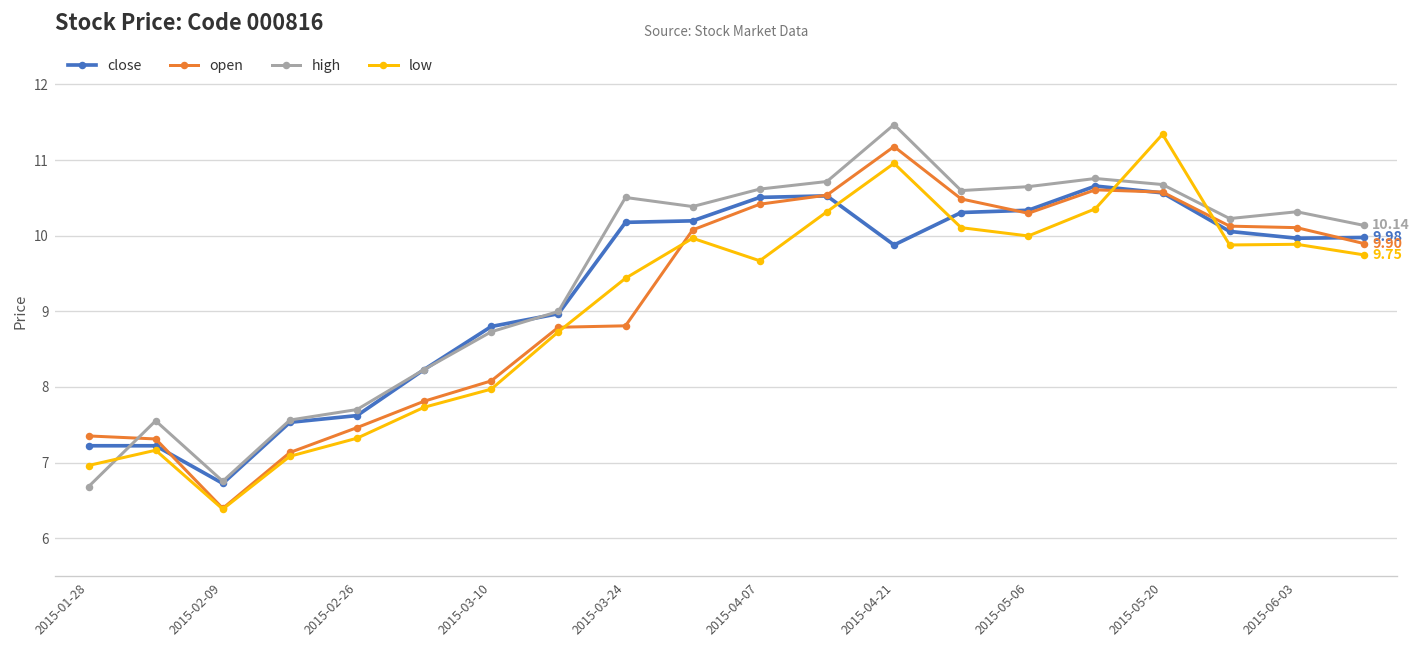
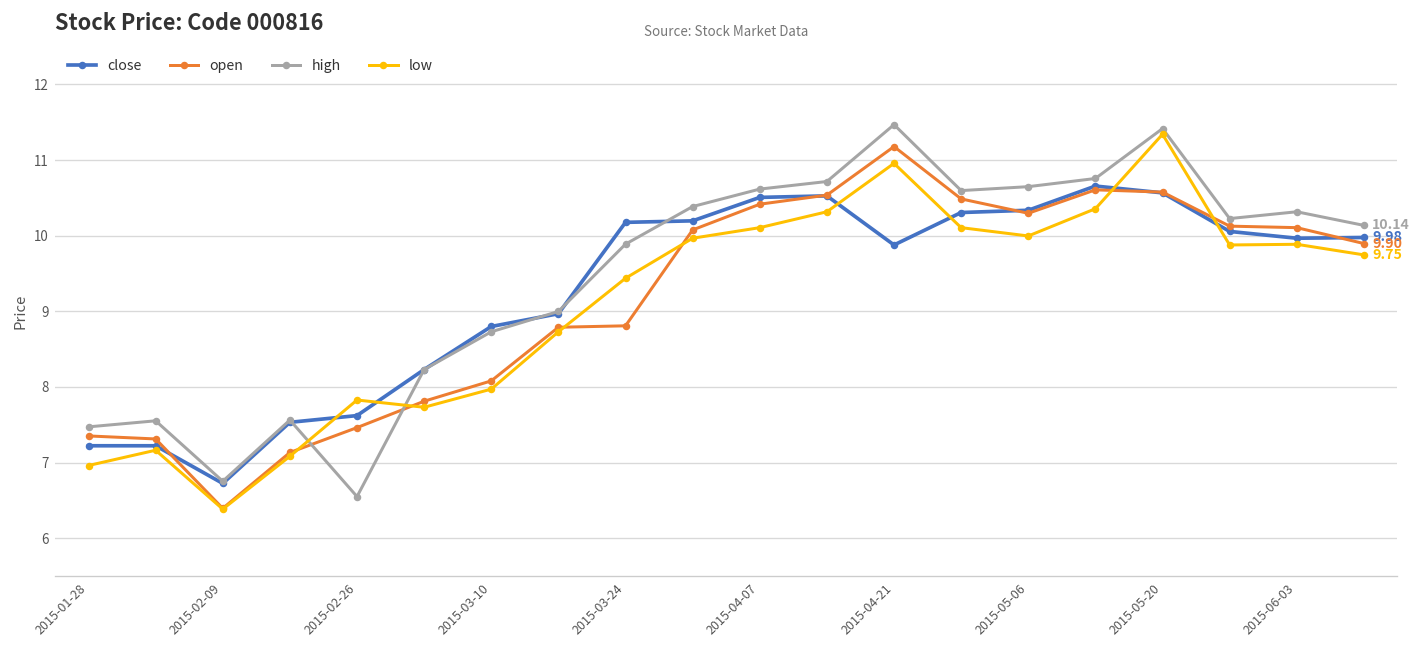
  {
    "close": {
      "2015-01-28": 7.2,
      "2015-02-26": 7.6,
      "2015-03-10": 8.8,
      "2015-03-24": 10.2,
      "2015-04-07": 10.5,
      "2015-04-21": 9.9,
      "2015-06-03": 10.0
    },
    "open": {
      "2015-01-28": 7.4,
      "2015-02-26": 7.5,
      "2015-03-10": 8.1,
      "2015-03-24": 8.8,
      "2015-04-07": 10.4,
      "2015-04-21": 11.2,
      "2015-06-03": 10.1
    },
    "high": {
-     "2015-01-28": 6.7,
-     "2015-02-26": 7.7,
+     "2015-01-28": 7.5,
+     "2015-02-26": 6.6,
      "2015-03-10": 8.7,
-     "2015-03-24": 10.5,
+     "2015-03-24": 9.9,
      "2015-04-07": 10.6,
      "2015-04-21": 11.5,
      "2015-05-06": 10.6,
-     "2015-05-20": 10.7,
+     "2015-05-20": 11.4,
      "2015-06-03": 10.3
    },
    "low": {
      "2015-01-28": 7.0,
-     "2015-02-26": 7.3,
+     "2015-02-26": 7.8,
      "2015-03-10": 8.0,
      "2015-03-24": 9.4,
-     "2015-04-07": 9.7,
+     "2015-04-07": 10.1,
      "2015-04-21": 11.0,
      "2015-05-06": 10.0,
      "2015-05-20": 11.3,
      "2015-06-03": 9.9
    }
  }
